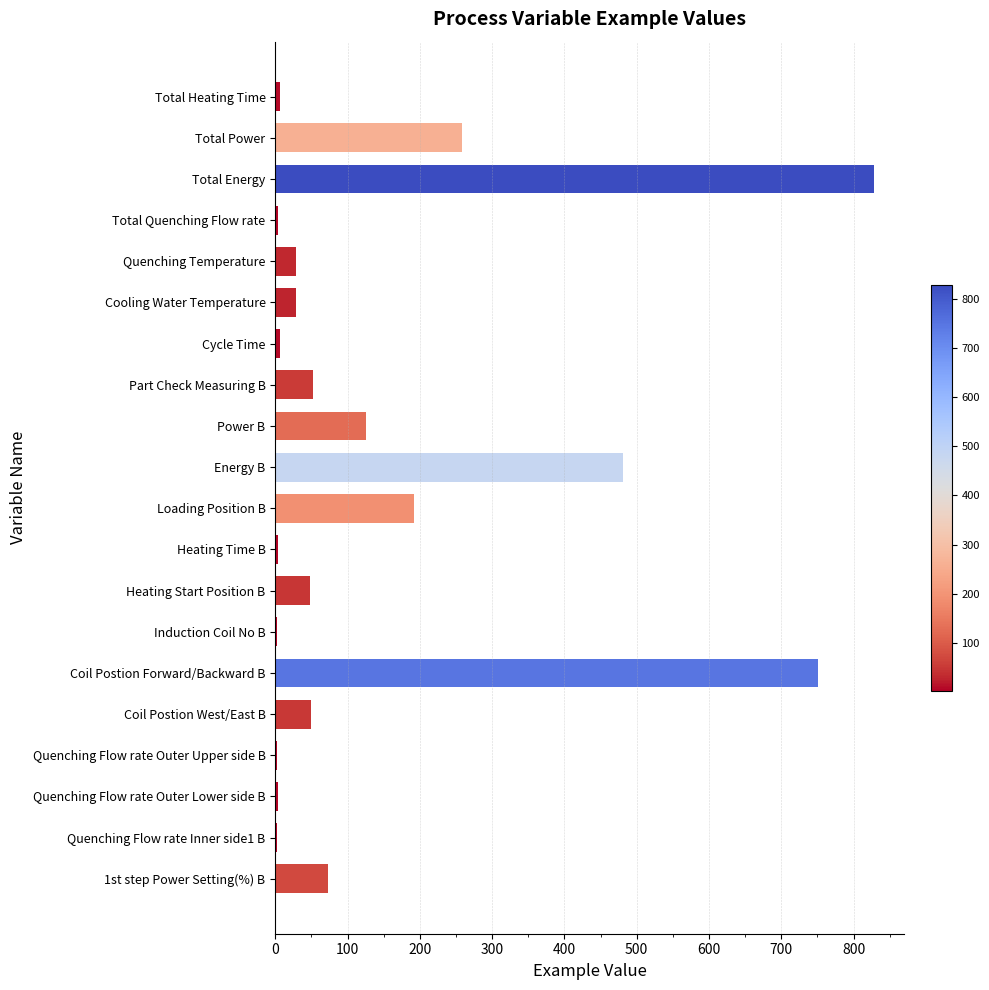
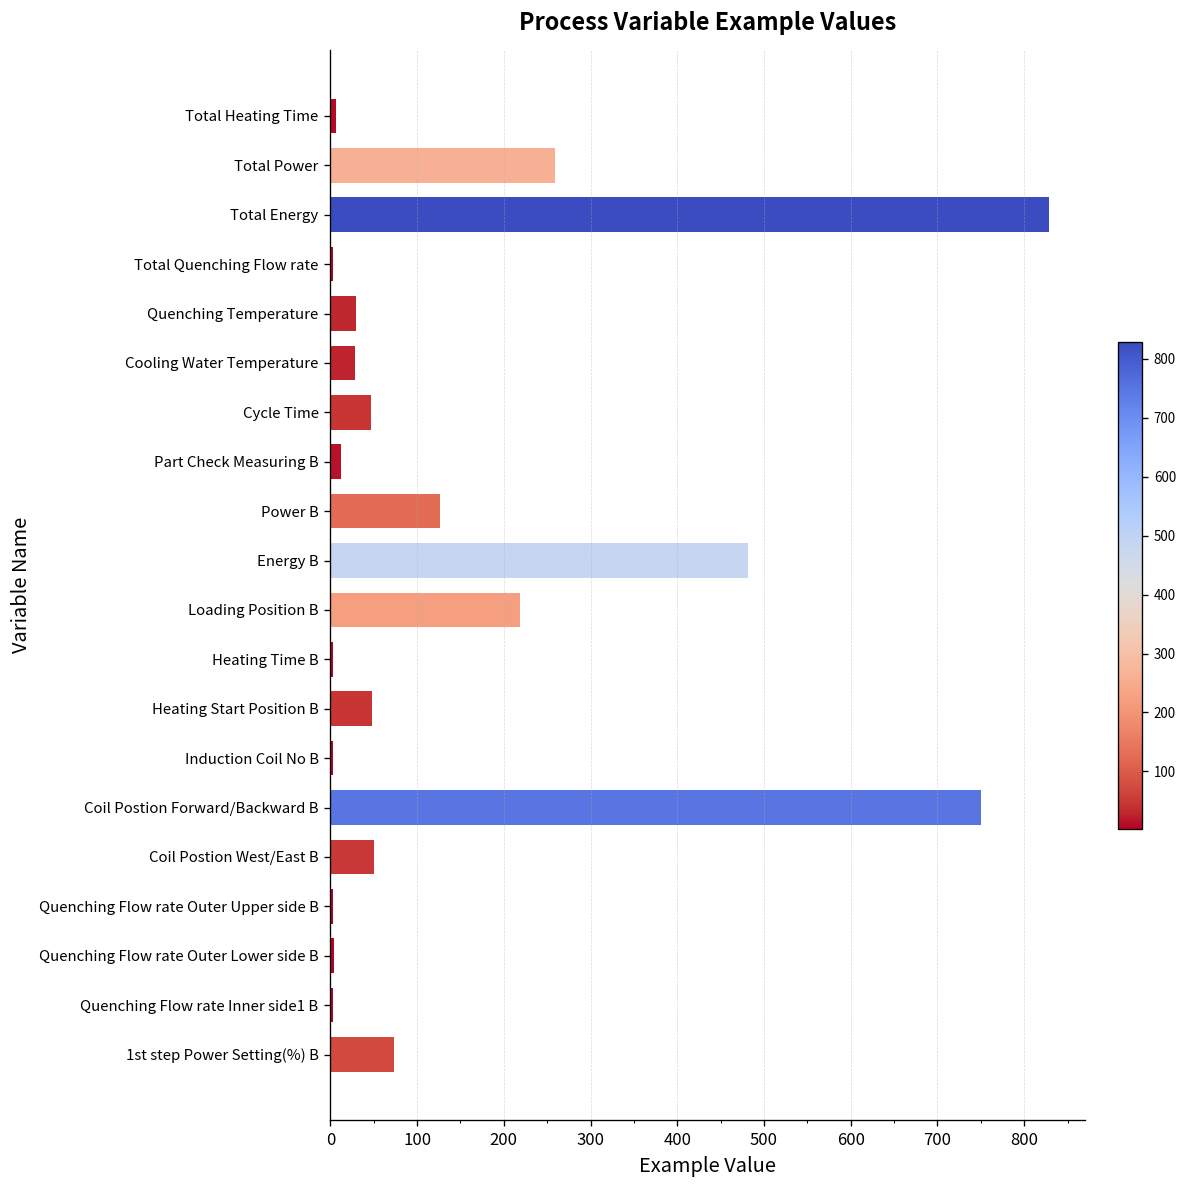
  {
    "Total Heating Time": 10,
    "Total Power": 260,
    "Total Energy": 830,
    "Total Quenching Flow rate": 0,
    "Quenching Temperature": 30,
    "Cooling Water Temperature": 30,
-   "Cycle Time": 10,
-   "Part Check Measuring B": 50,
+   "Cycle Time": 50,
+   "Part Check Measuring B": 10,
    "Power B": 130,
    "Energy B": 480,
-   "Loading Position B": 190,
+   "Loading Position B": 220,
    "Heating Start Position B": 50,
    "Coil Postion Forward/Backward B": 750,
    "Coil Postion West/East B": 50,
    "Quenching Flow rate Outer Lower side B": 0,
    "1st step Power Setting(%) B": 70
  }
